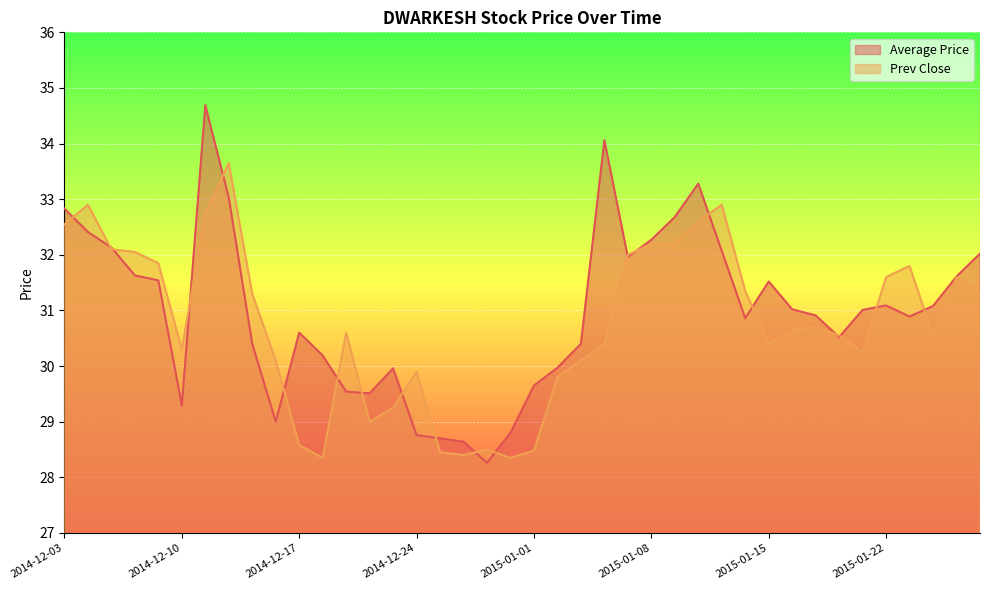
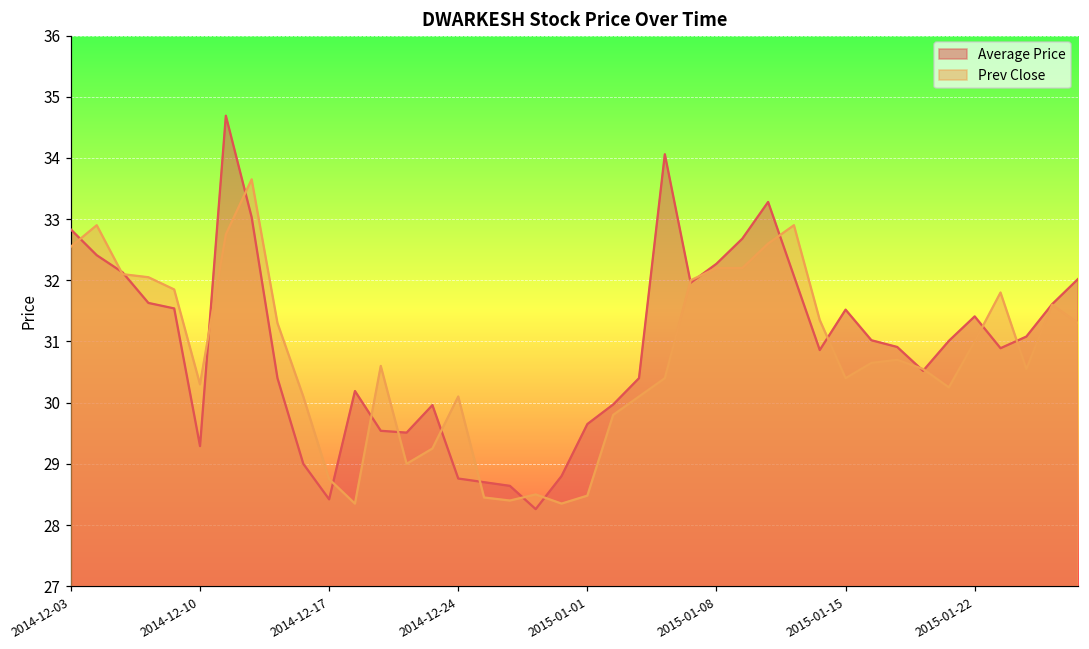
  {
    "Average Price": {
      "2014-12-03": 32.8,
      "2014-12-10": 29.3,
-     "2014-12-17": 30.6,
+     "2014-12-17": 28.4,
      "2014-12-24": 28.8,
      "2015-01-01": 29.7,
      "2015-01-08": 32.3,
      "2015-01-15": 31.5,
-     "2015-01-22": 31.1
+     "2015-01-22": 31.4
    },
    "Prev Close": {
      "2014-12-03": 32.6,
      "2014-12-10": 30.3,
-     "2014-12-17": 28.6,
-     "2014-12-24": 29.9,
+     "2014-12-17": 28.8,
+     "2014-12-24": 30.1,
      "2015-01-01": 28.5,
      "2015-01-08": 32.2,
      "2015-01-15": 30.4,
-     "2015-01-22": 31.6
+     "2015-01-22": 31.0
    }
  }
